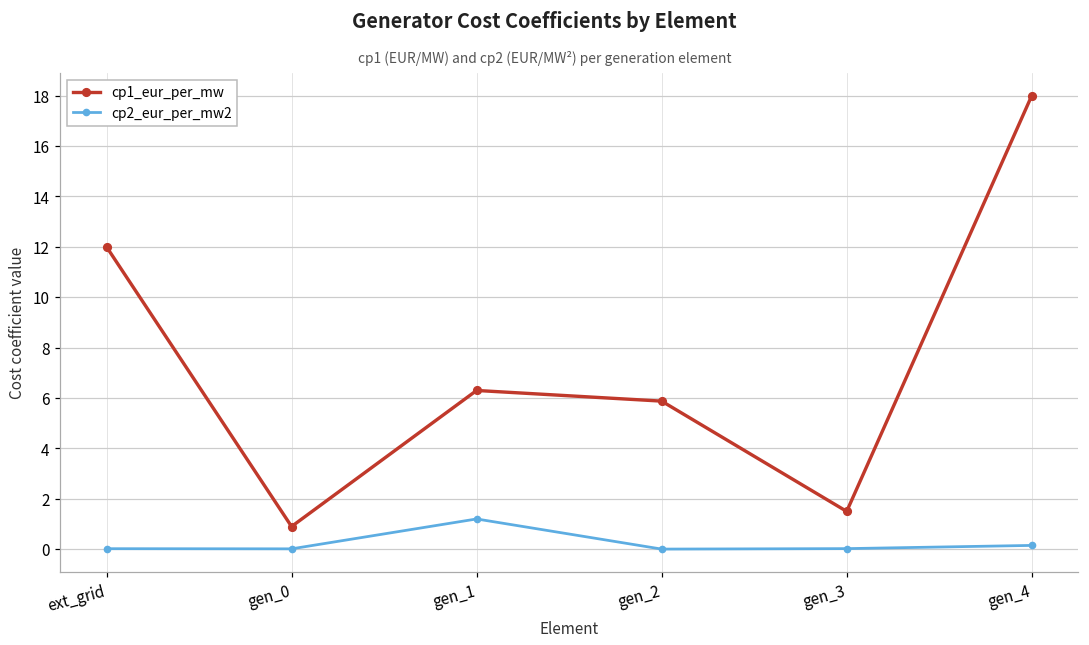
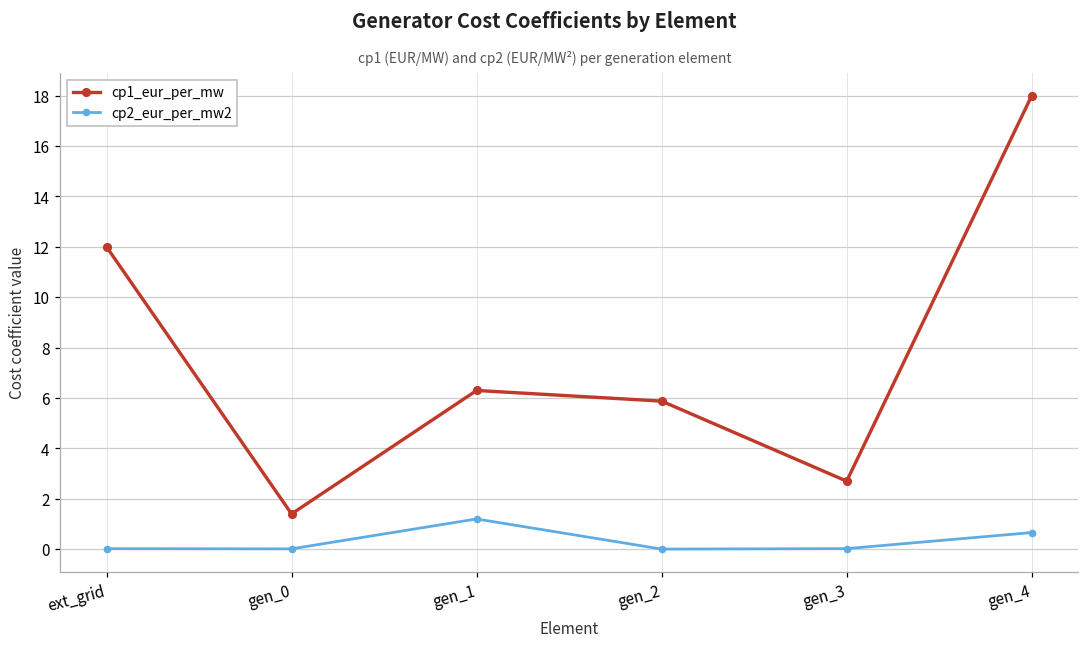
  {
    "cp1_eur_per_mw": {
      "ext_grid": 12.0,
-     "gen_0": 0.9,
+     "gen_0": 1.4,
      "gen_1": 6.3,
      "gen_2": 5.9,
-     "gen_3": 1.5,
+     "gen_3": 2.7,
      "gen_4": 18.0
    },
    "cp2_eur_per_mw2": {
      "ext_grid": 0.0,
      "gen_0": 0.0,
      "gen_1": 1.2,
      "gen_2": 0.0,
      "gen_3": 0.0,
-     "gen_4": 0.2
+     "gen_4": 0.7
    }
  }
